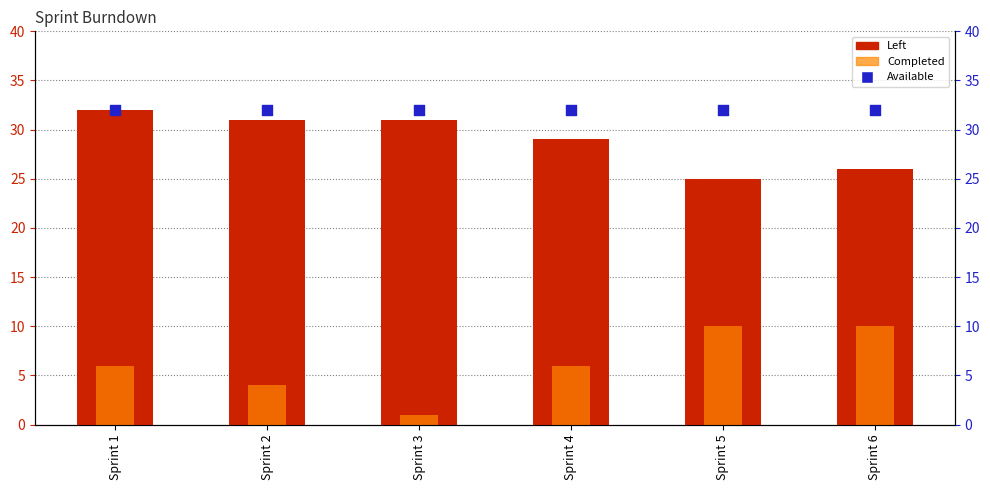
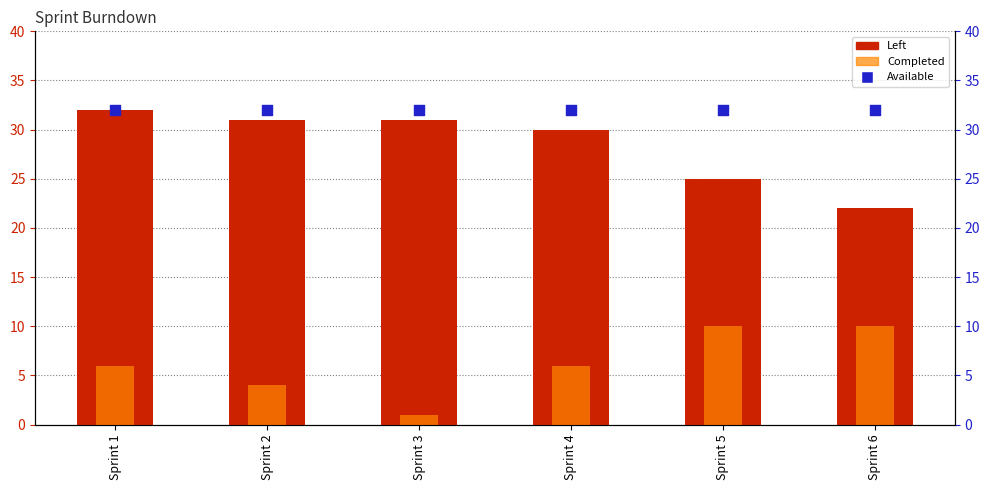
  {
    "Left": {
      "Sprint 1": 32,
      "Sprint 2": 31,
      "Sprint 3": 31,
-     "Sprint 4": 29,
+     "Sprint 4": 30,
      "Sprint 5": 25,
-     "Sprint 6": 26
+     "Sprint 6": 22
    }
  }
